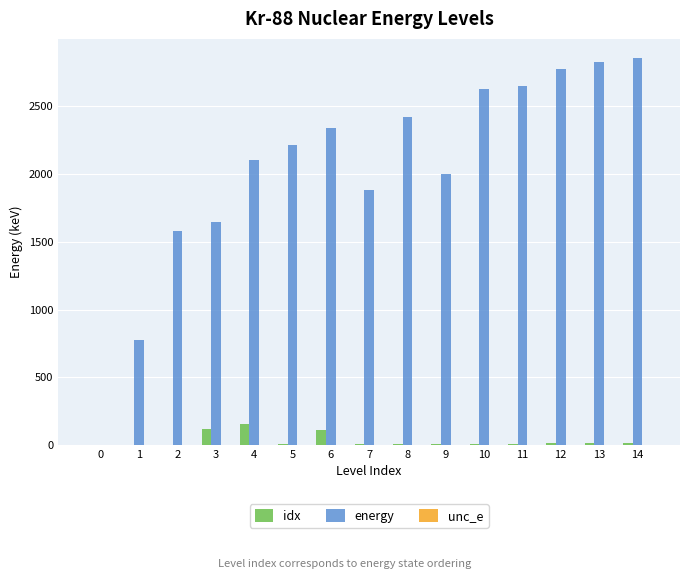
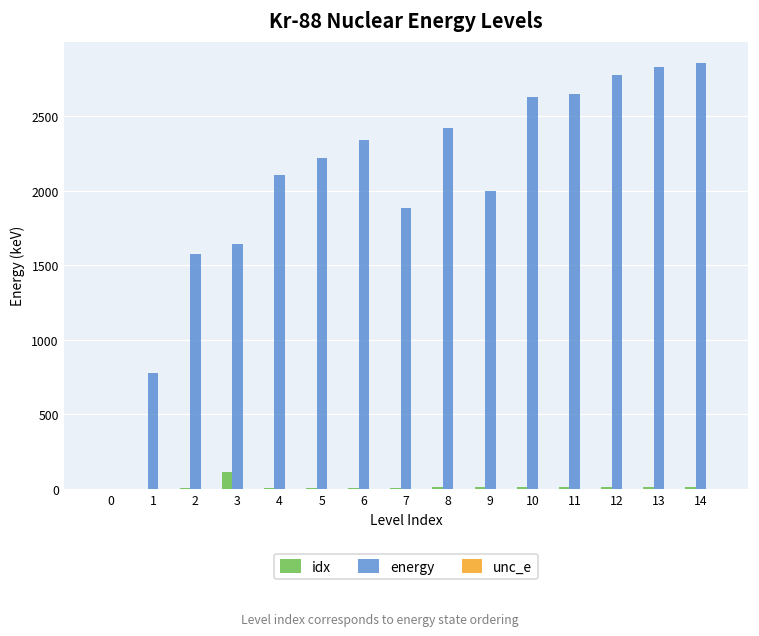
  {
    "idx": {
      "0": 0,
      "3": 120,
-     "4": 160,
-     "6": 110
+     "4": 0,
+     "6": 10
    },
    "energy": {
      "0": 0,
      "1": 780,
      "2": 1580,
      "3": 1640,
      "4": 2100,
      "5": 2220,
      "6": 2340,
      "7": 1880,
      "8": 2420,
      "9": 2000,
      "10": 2630,
      "11": 2650,
      "12": 2780,
      "13": 2830,
      "14": 2860
    },
    "unc_e": {
      "0": 0
    }
  }
